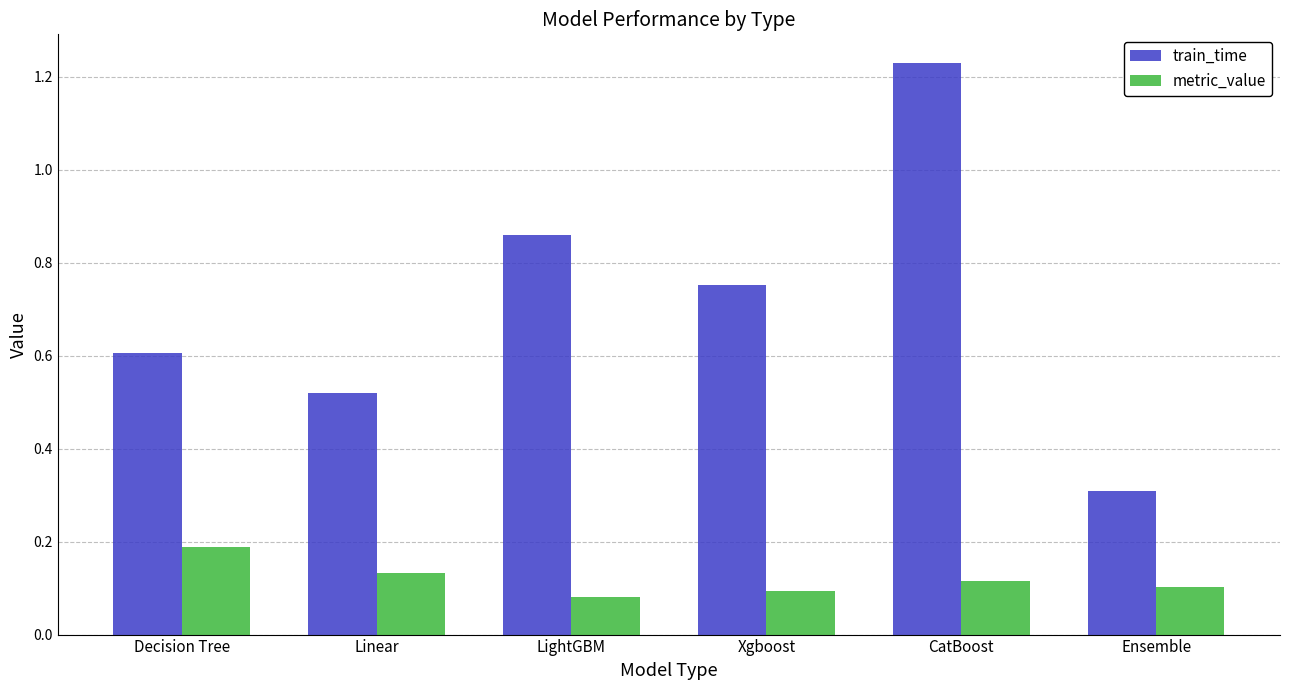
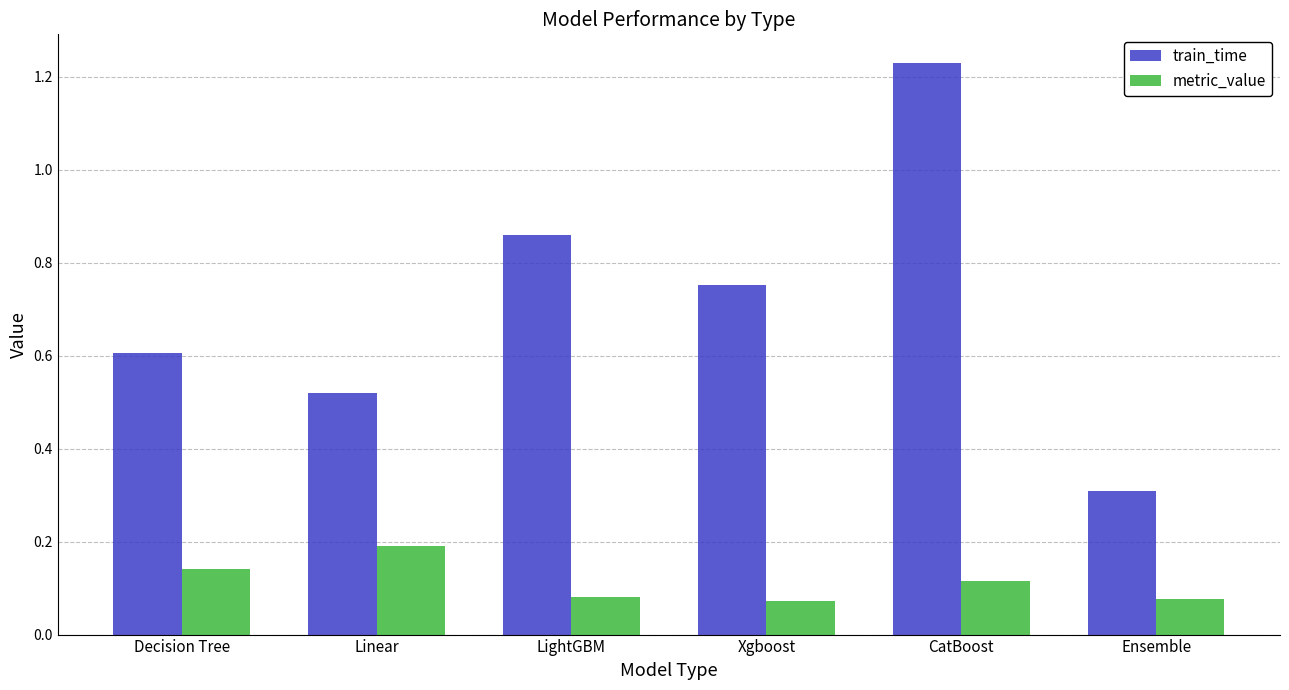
  {
    "train_time": {
      "Decision Tree": 0.61,
      "Linear": 0.52,
      "LightGBM": 0.86,
      "Xgboost": 0.75,
      "CatBoost": 1.23,
      "Ensemble": 0.31
    },
    "metric_value": {
-     "Decision Tree": 0.19,
-     "Linear": 0.13,
+     "Decision Tree": 0.14,
+     "Linear": 0.19,
      "LightGBM": 0.08,
-     "Xgboost": 0.09,
+     "Xgboost": 0.07,
      "CatBoost": 0.12,
-     "Ensemble": 0.10
+     "Ensemble": 0.08
    }
  }
